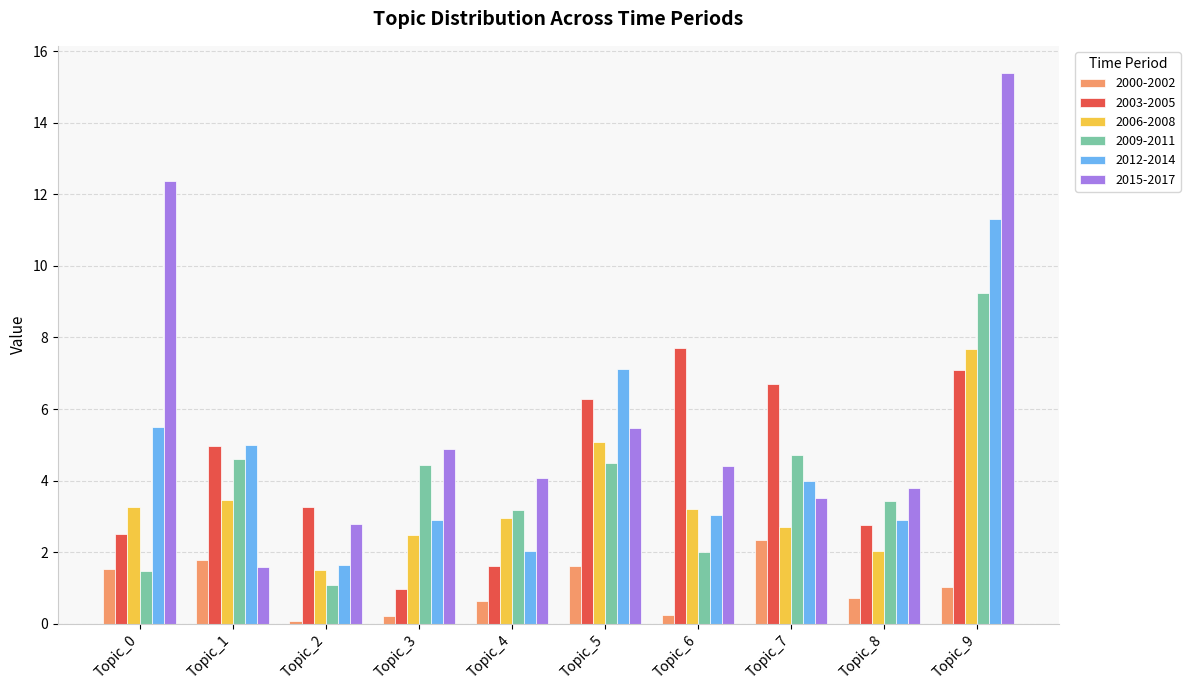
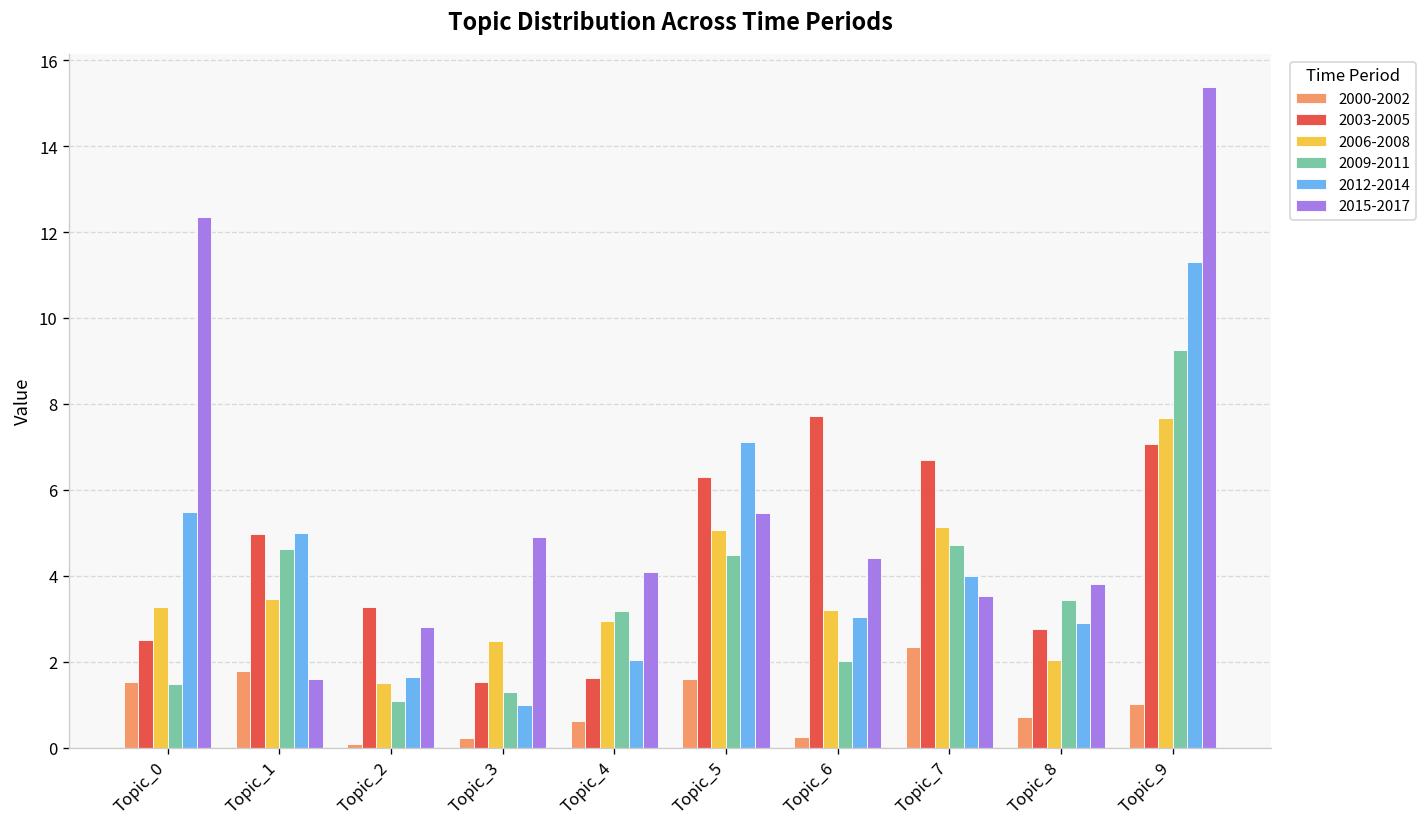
  {
    "2000-2002": {
      "Topic_0": 1.5,
      "Topic_1": 1.8,
      "Topic_2": 0.1,
      "Topic_3": 0.2,
      "Topic_4": 0.6,
      "Topic_5": 1.6,
      "Topic_6": 0.3,
      "Topic_7": 2.3,
      "Topic_8": 0.7,
      "Topic_9": 1.0
    },
    "2003-2005": {
      "Topic_0": 2.5,
      "Topic_1": 5.0,
      "Topic_2": 3.3,
-     "Topic_3": 1.0,
+     "Topic_3": 1.5,
      "Topic_4": 1.6,
      "Topic_5": 6.3,
      "Topic_6": 7.7,
      "Topic_7": 6.7,
      "Topic_8": 2.8,
      "Topic_9": 7.1
    },
    "2006-2008": {
      "Topic_0": 3.3,
      "Topic_1": 3.4,
      "Topic_2": 1.5,
      "Topic_3": 2.5,
      "Topic_4": 2.9,
      "Topic_5": 5.1,
      "Topic_6": 3.2,
-     "Topic_7": 2.7,
+     "Topic_7": 5.1,
      "Topic_8": 2.0,
      "Topic_9": 7.7
    },
    "2009-2011": {
      "Topic_0": 1.5,
      "Topic_1": 4.6,
      "Topic_2": 1.1,
-     "Topic_3": 4.4,
+     "Topic_3": 1.3,
      "Topic_4": 3.2,
      "Topic_5": 4.5,
      "Topic_6": 2.0,
      "Topic_7": 4.7,
      "Topic_8": 3.4,
      "Topic_9": 9.2
    },
    "2012-2014": {
      "Topic_0": 5.5,
      "Topic_1": 5.0,
      "Topic_2": 1.6,
-     "Topic_3": 2.9,
+     "Topic_3": 1.0,
      "Topic_4": 2.0,
      "Topic_5": 7.1,
      "Topic_6": 3.0,
      "Topic_7": 4.0,
      "Topic_8": 2.9,
      "Topic_9": 11.3
    },
    "2015-2017": {
      "Topic_0": 12.4,
      "Topic_1": 1.6,
      "Topic_2": 2.8,
      "Topic_3": 4.9,
      "Topic_4": 4.1,
      "Topic_5": 5.5,
      "Topic_6": 4.4,
      "Topic_7": 3.5,
      "Topic_8": 3.8,
      "Topic_9": 15.4
    }
  }
